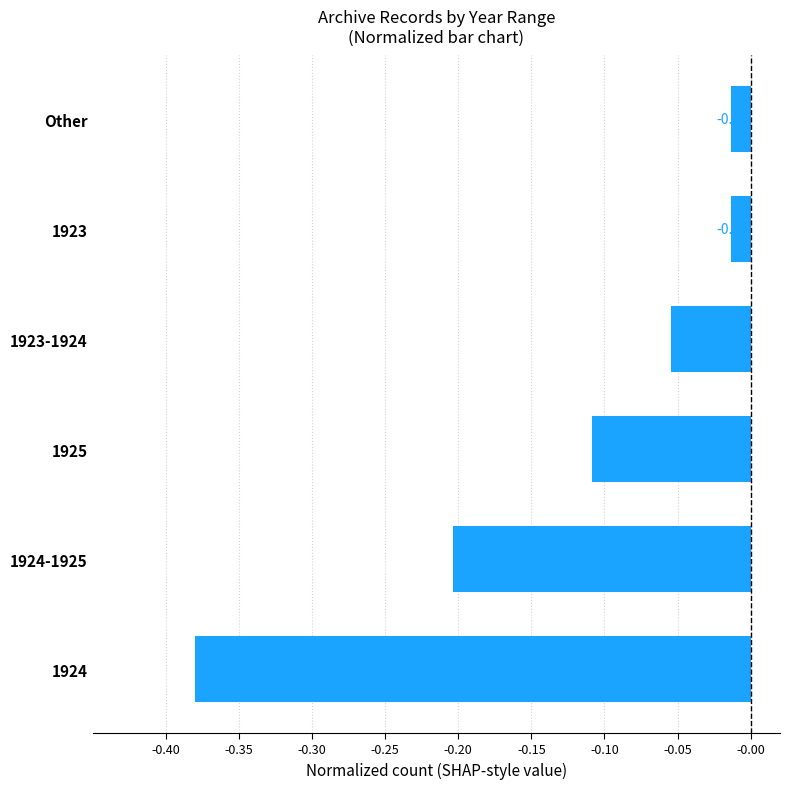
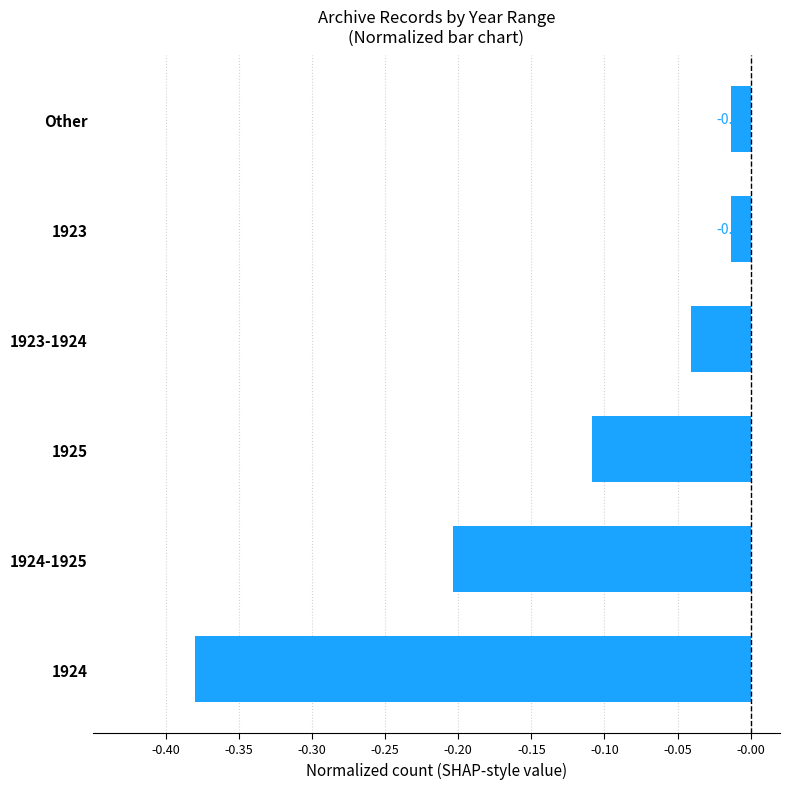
  {
    "Other": -0.014,
    "1923": -0.014,
-   "1923-1924": -0.054,
+   "1923-1924": -0.041,
    "1925": -0.109,
    "1924-1925": -0.204,
    "1924": -0.380
  }
